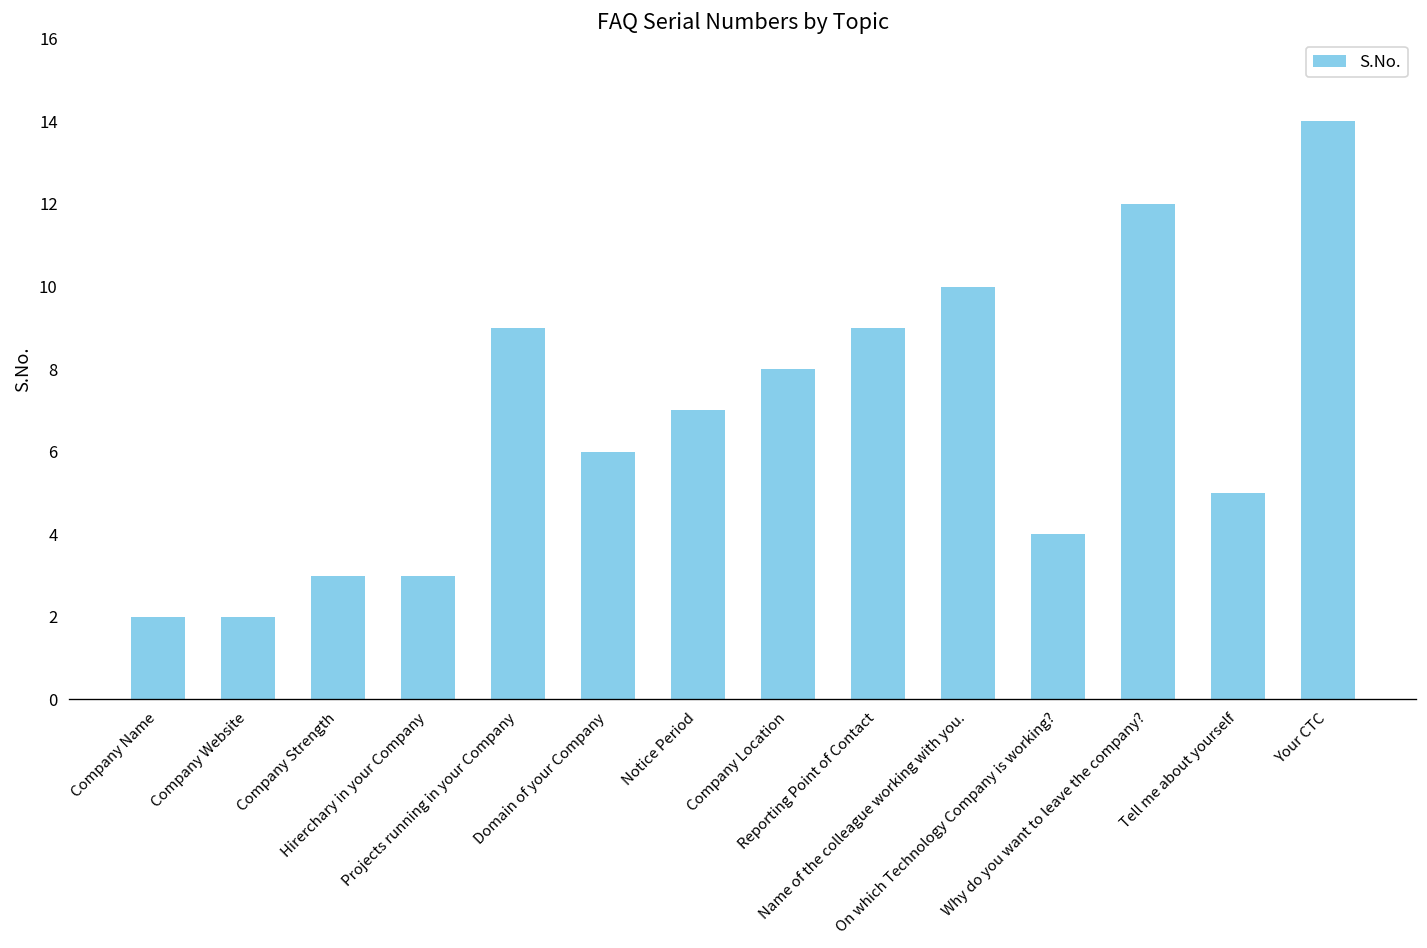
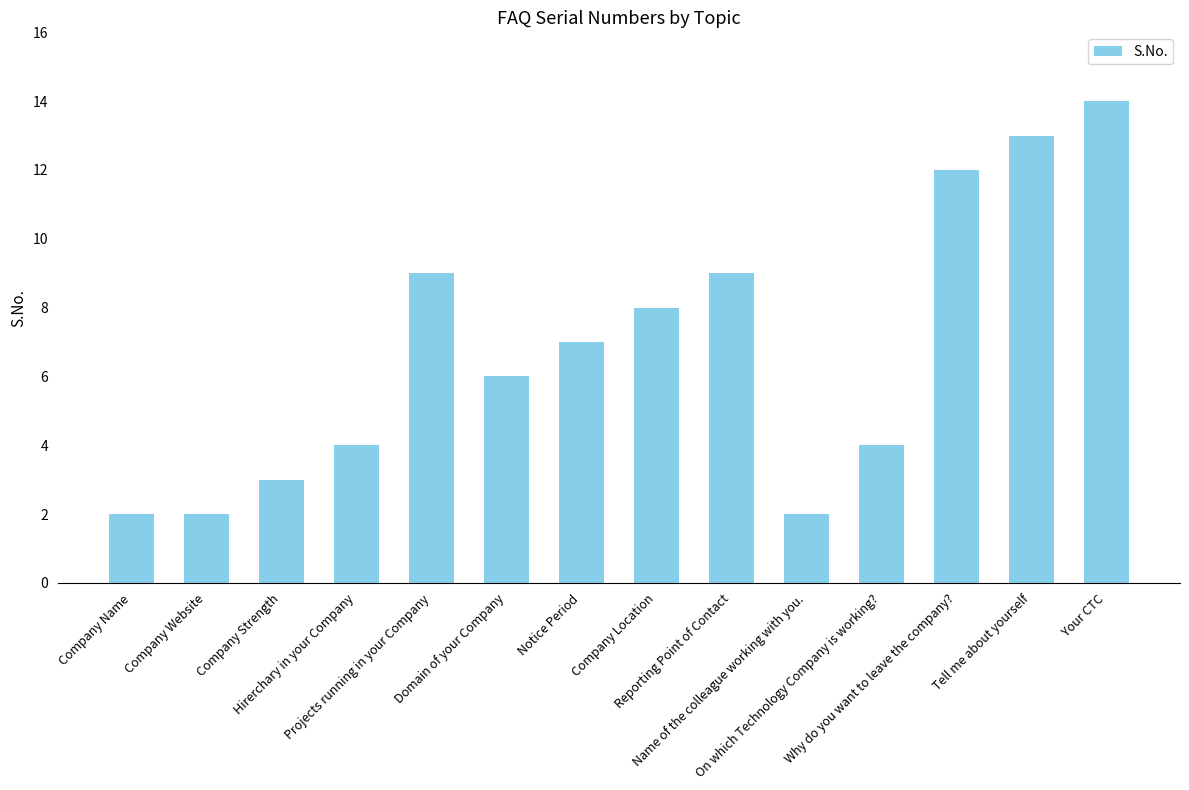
  {
    "Company Name": 2,
    "Company Website": 2,
    "Company Strength": 3,
-   "Hirerchary in your Company": 3,
+   "Hirerchary in your Company": 4,
    "Projects running in your Company": 9,
    "Domain of your Company": 6,
    "Notice Period": 7,
    "Company Location": 8,
    "Reporting Point of Contact": 9,
-   "Name of the colleague working with you.": 10,
+   "Name of the colleague working with you.": 2,
    "On which Technology Company is working?": 4,
    "Why do you want to leave the company?": 12,
-   "Tell me about yourself": 5,
+   "Tell me about yourself": 13,
    "Your CTC": 14
  }
